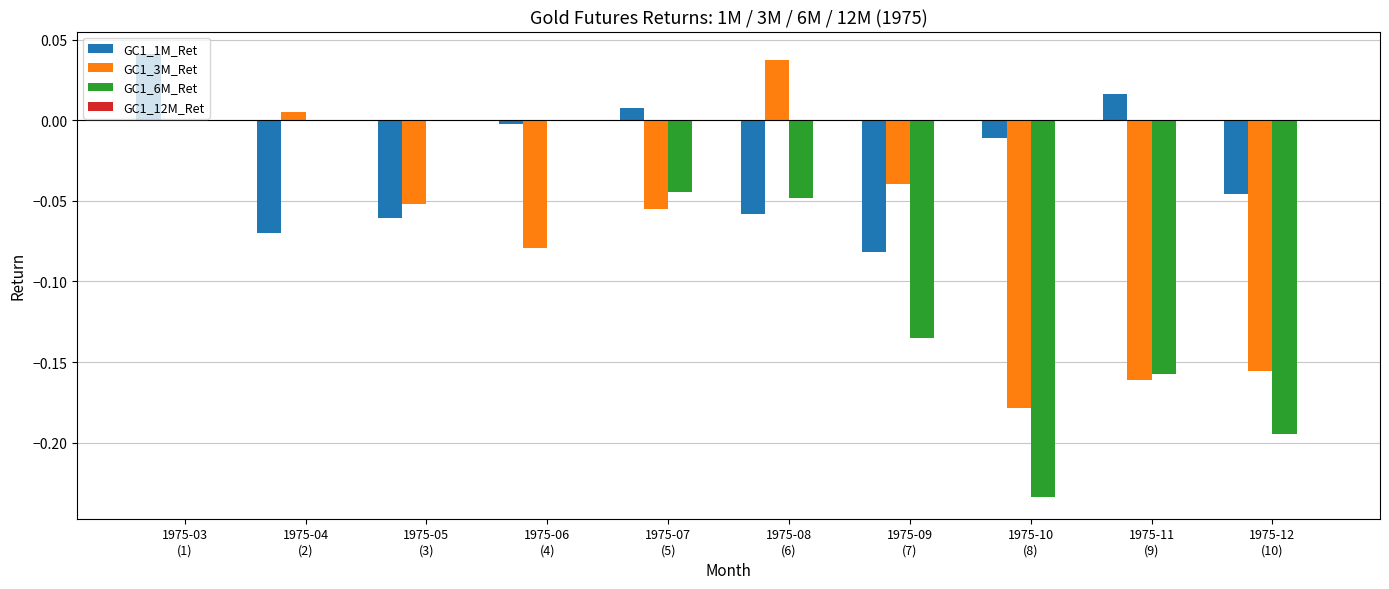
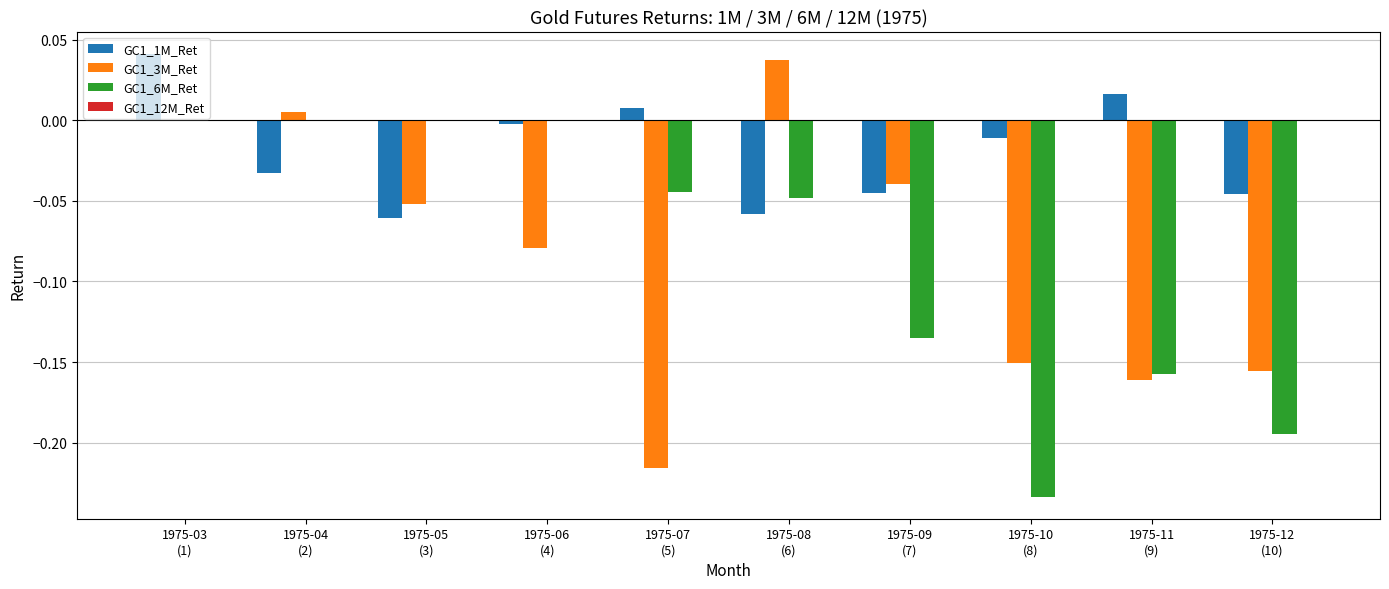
  {
    "GC1_1M_Ret": {
-     "1975-04 (2)": -0.070,
+     "1975-04 (2)": -0.033,
      "1975-05 (3)": -0.060,
      "1975-06 (4)": -0.002,
      "1975-07 (5)": 0.007,
      "1975-08 (6)": -0.058,
-     "1975-09 (7)": -0.082,
+     "1975-09 (7)": -0.045,
      "1975-10 (8)": -0.011,
      "1975-11 (9)": 0.016,
      "1975-12 (10)": -0.046
    },
    "GC1_3M_Ret": {
      "1975-03 (1)": 0.000,
      "1975-04 (2)": 0.005,
      "1975-05 (3)": -0.052,
      "1975-06 (4)": -0.079,
-     "1975-07 (5)": -0.055,
+     "1975-07 (5)": -0.216,
      "1975-08 (6)": 0.037,
      "1975-09 (7)": -0.039,
-     "1975-10 (8)": -0.179,
+     "1975-10 (8)": -0.151,
      "1975-11 (9)": -0.161,
      "1975-12 (10)": -0.155
    },
    "GC1_6M_Ret": {
      "1975-03 (1)": 0.000,
      "1975-04 (2)": 0.000,
      "1975-05 (3)": 0.000,
      "1975-06 (4)": 0.000,
      "1975-07 (5)": -0.045,
      "1975-08 (6)": -0.048,
      "1975-09 (7)": -0.135,
      "1975-10 (8)": -0.233,
      "1975-11 (9)": -0.157,
      "1975-12 (10)": -0.195
    },
    "GC1_12M_Ret": {
      "1975-03 (1)": 0.000,
      "1975-04 (2)": 0.000,
      "1975-05 (3)": 0.000,
      "1975-06 (4)": 0.000,
      "1975-07 (5)": 0.000,
      "1975-08 (6)": 0.000,
      "1975-09 (7)": 0.000,
      "1975-10 (8)": 0.000,
      "1975-11 (9)": 0.000,
      "1975-12 (10)": 0.000
    }
  }
